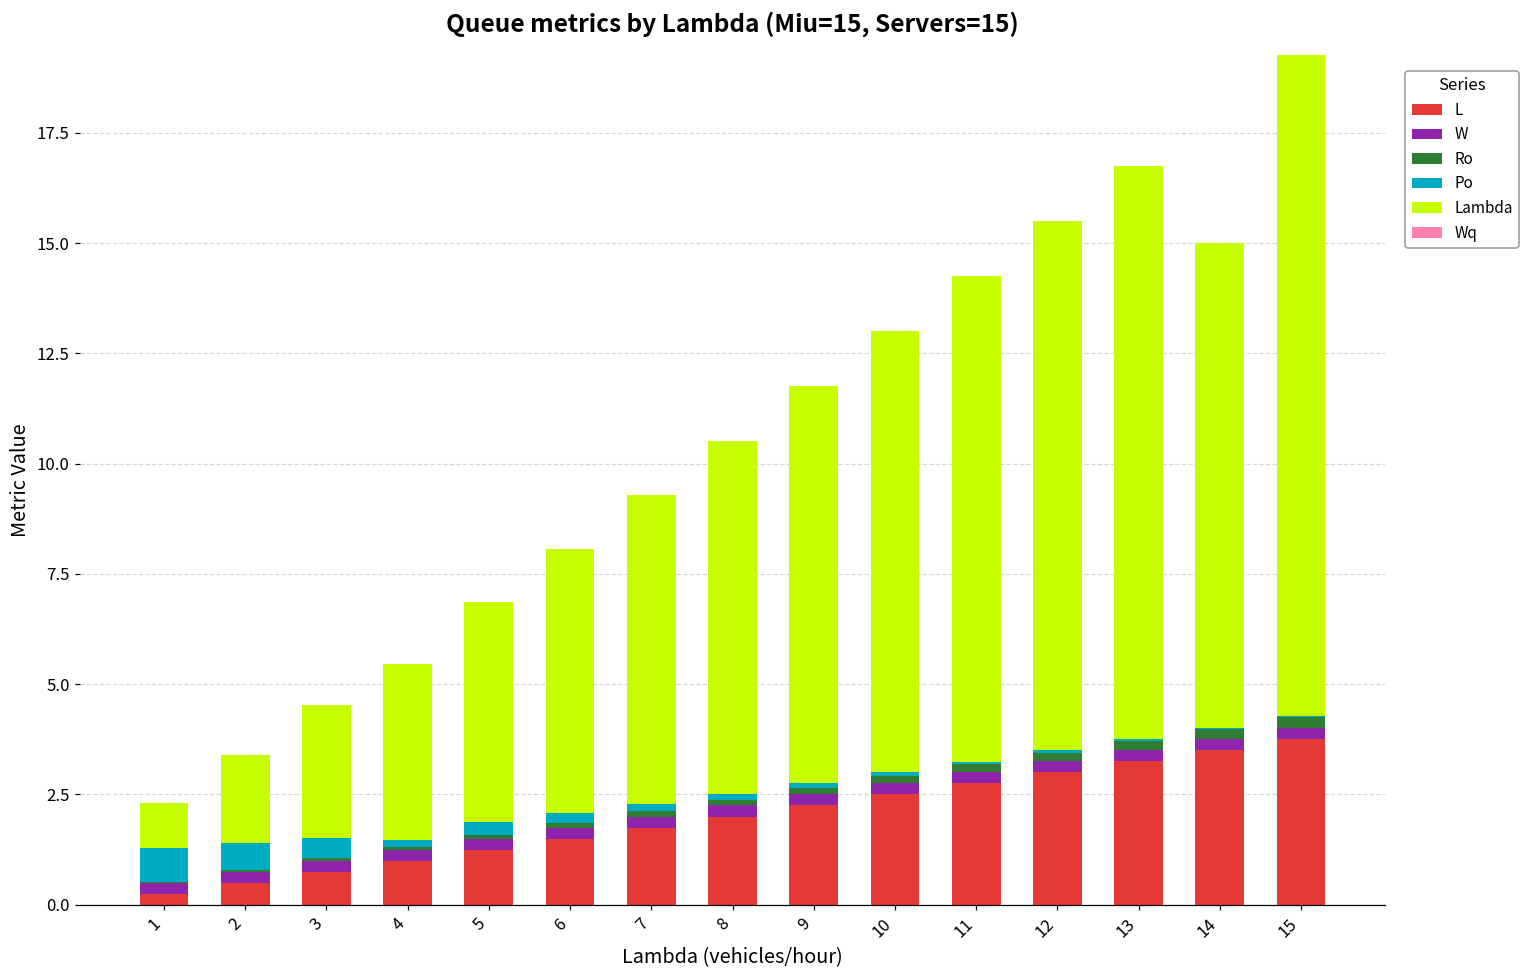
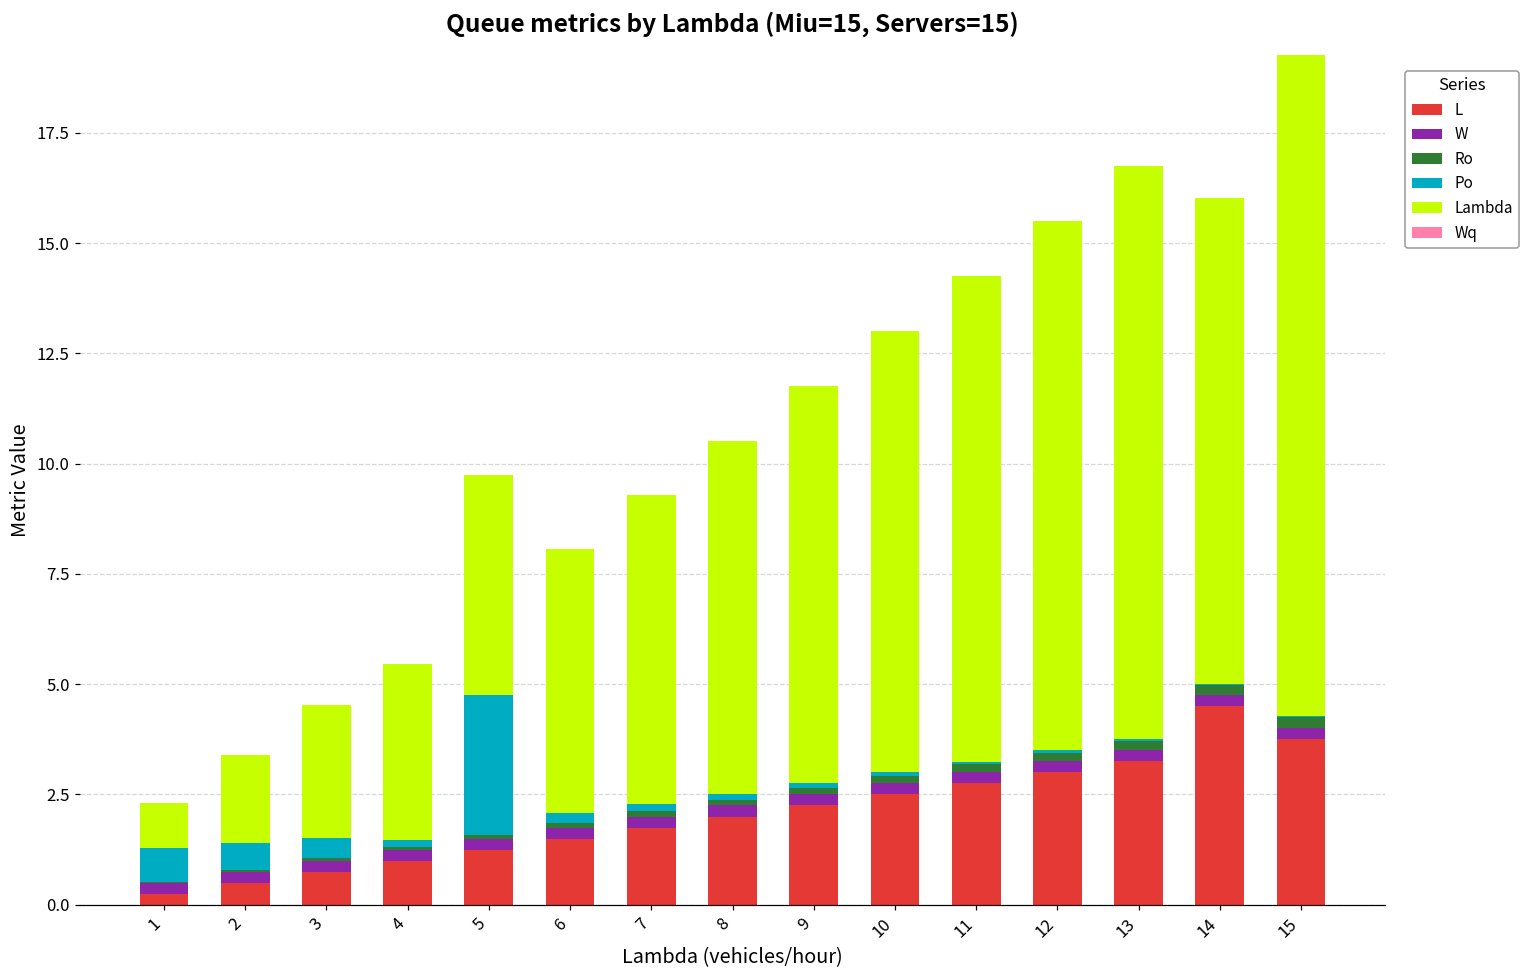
  {
    "L": {
      "1": 0.3,
      "2": 0.5,
      "3": 0.8,
      "4": 1.0,
      "5": 1.3,
      "6": 1.5,
      "7": 1.8,
      "8": 2.0,
      "9": 2.3,
      "10": 2.5,
      "11": 2.8,
      "12": 3.0,
      "13": 3.3,
-     "14": 3.5,
+     "14": 4.5,
      "15": 3.8
    },
    "W": {
      "1": 0.3,
      "2": 0.3,
      "3": 0.3,
      "4": 0.3,
      "5": 0.3,
      "6": 0.3,
      "7": 0.3,
      "8": 0.3,
      "9": 0.3,
      "10": 0.3,
      "11": 0.3,
      "12": 0.3,
      "13": 0.3,
      "14": 0.3,
      "15": 0.3
    },
    "Ro": {
      "4": 0.1,
      "5": 0.1,
      "6": 0.1,
      "7": 0.1,
      "8": 0.1,
      "9": 0.2,
      "10": 0.2,
      "11": 0.2,
      "12": 0.2,
      "13": 0.2,
      "14": 0.2,
      "15": 0.3
    },
    "Po": {
      "1": 0.8,
      "2": 0.6,
      "3": 0.5,
      "4": 0.1,
-     "5": 0.3,
+     "5": 3.2,
      "6": 0.2,
      "7": 0.2,
      "8": 0.1,
      "9": 0.1,
      "10": 0.1,
      "11": 0.1
    }
  }
